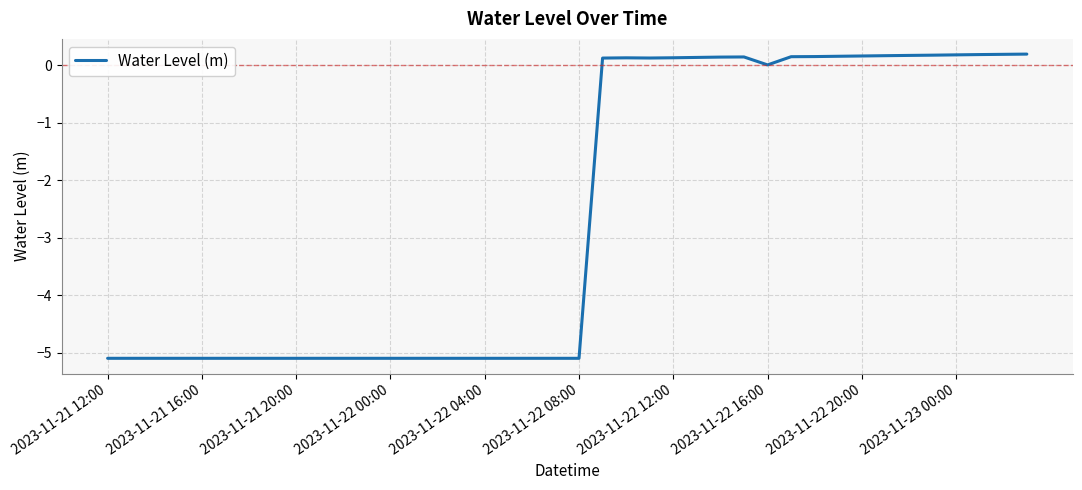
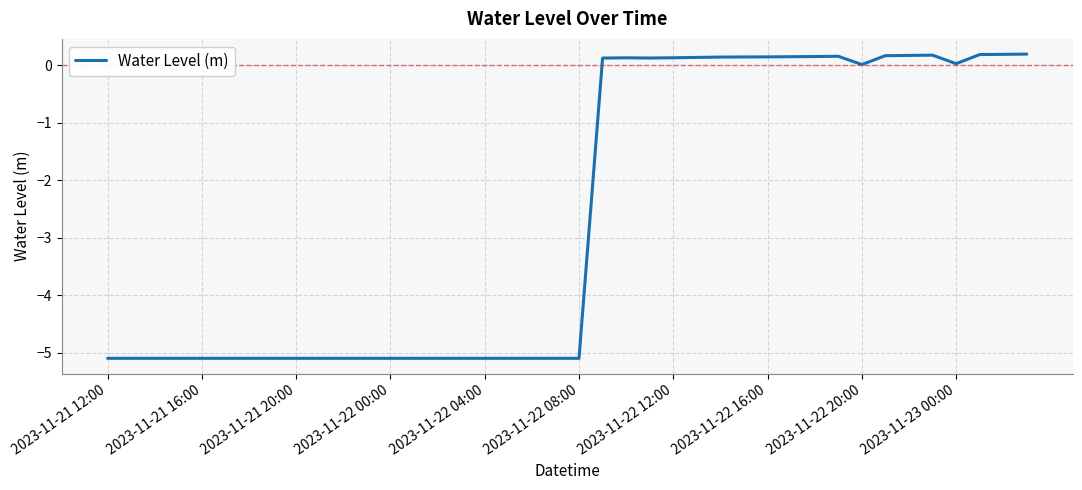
  {
    "2023-11-21 12:00": -5.1,
    "2023-11-21 16:00": -5.1,
    "2023-11-21 20:00": -5.1,
    "2023-11-22 00:00": -5.1,
    "2023-11-22 04:00": -5.1,
    "2023-11-22 08:00": -5.1,
    "2023-11-22 12:00": 0.1,
-   "2023-11-22 16:00": 0.0,
-   "2023-11-22 20:00": 0.2,
-   "2023-11-23 00:00": 0.2
+   "2023-11-22 16:00": 0.1,
+   "2023-11-22 20:00": 0.0,
+   "2023-11-23 00:00": 0.0
  }
